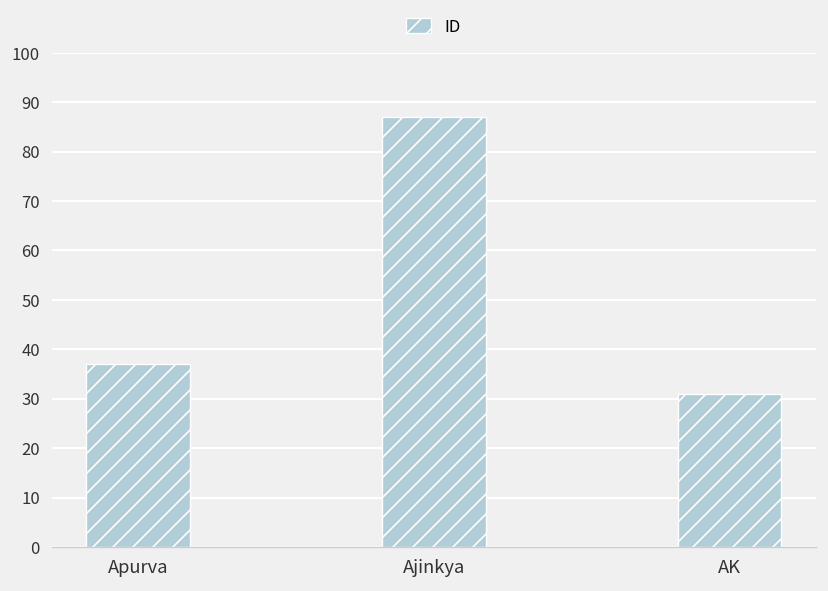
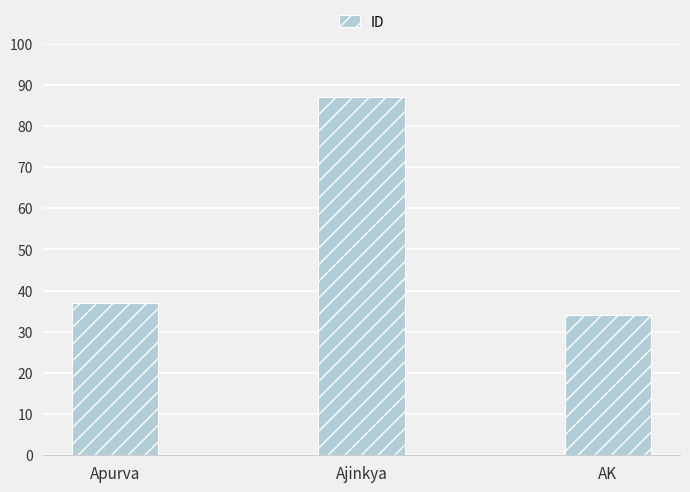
  {
    "Apurva": 37,
    "Ajinkya": 87,
-   "AK": 31
+   "AK": 34
  }
